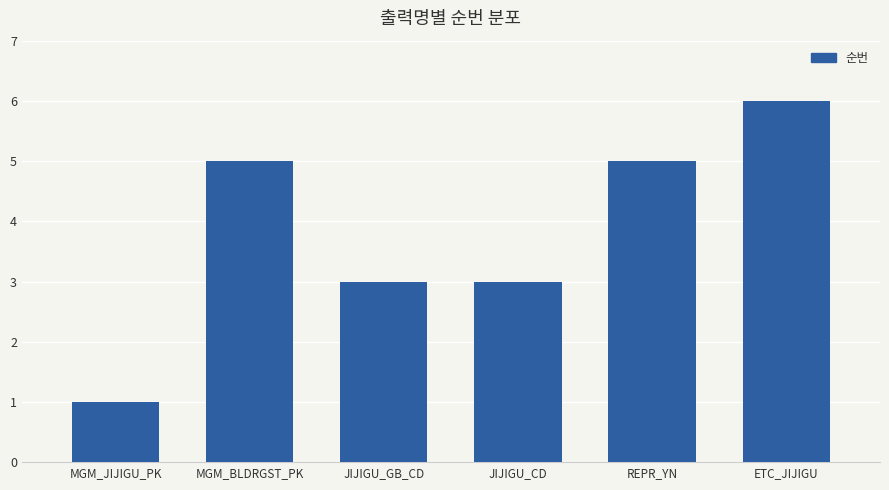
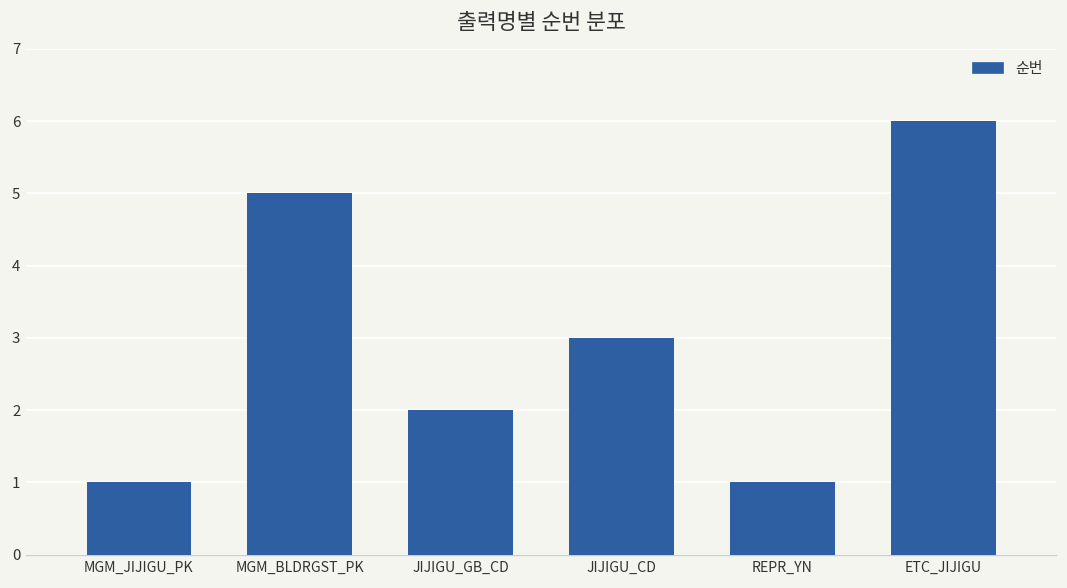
  {
    "MGM_JIJIGU_PK": 1,
    "MGM_BLDRGST_PK": 5,
-   "JIJIGU_GB_CD": 3,
+   "JIJIGU_GB_CD": 2,
    "JIJIGU_CD": 3,
-   "REPR_YN": 5,
+   "REPR_YN": 1,
    "ETC_JIJIGU": 6
  }
